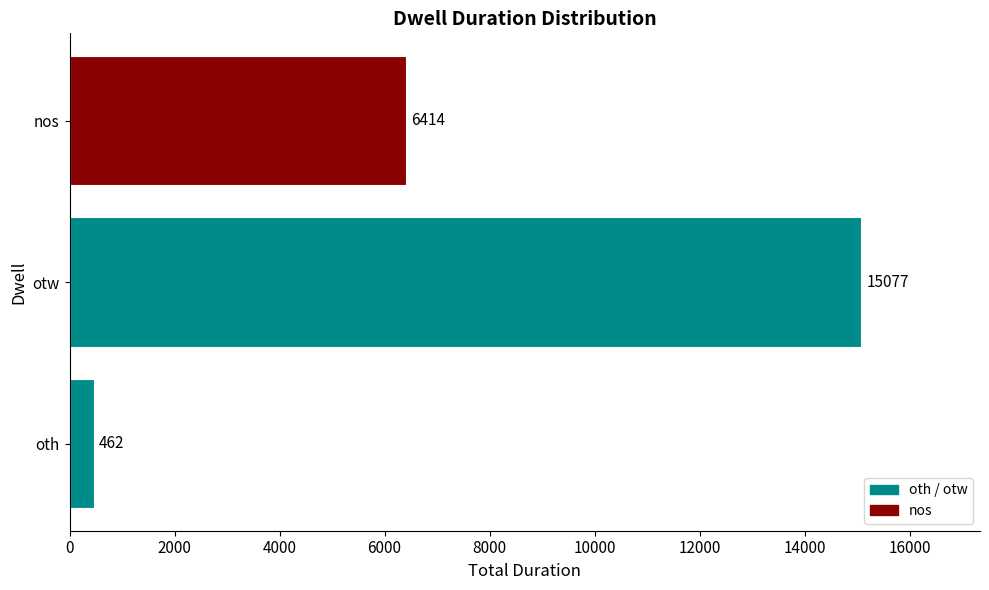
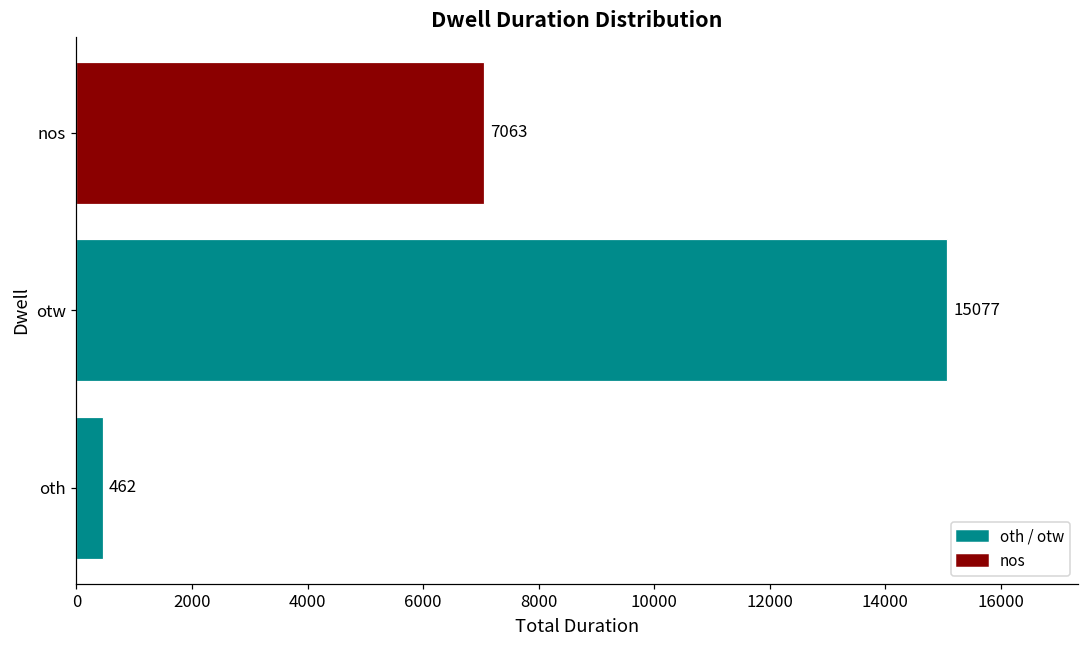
  {
-   "nos": 6414,
+   "nos": 7063,
    "otw": 15077,
    "oth": 462
  }
